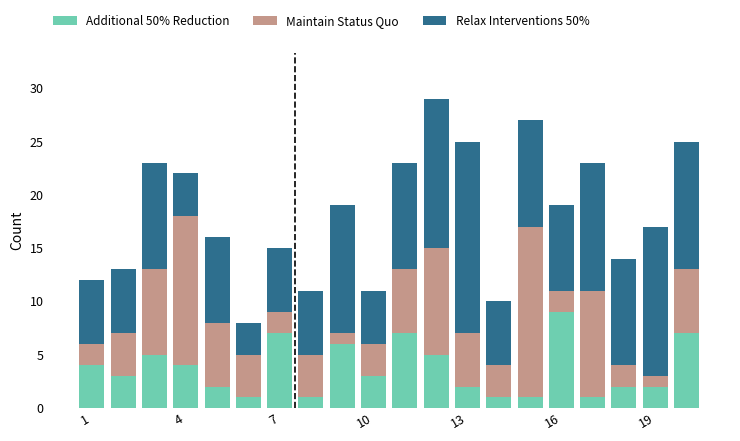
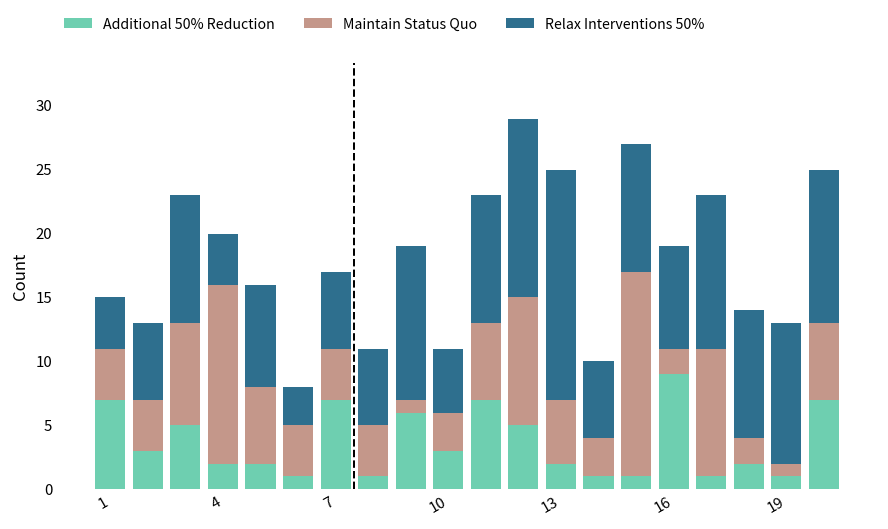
  {
    "Additional 50% Reduction": {
-     "1": 4,
-     "4": 4,
+     "1": 7,
+     "4": 2,
      "7": 7,
      "10": 3,
      "13": 2,
      "16": 9,
-     "19": 2
+     "19": 1
    },
    "Maintain Status Quo": {
-     "1": 2,
+     "1": 4,
      "4": 14,
-     "7": 2,
+     "7": 4,
      "10": 3,
      "13": 5,
      "16": 2,
      "19": 1
    },
    "Relax Interventions 50%": {
-     "1": 6,
+     "1": 4,
      "4": 4,
      "7": 6,
      "10": 5,
      "13": 18,
      "16": 8,
-     "19": 14
+     "19": 11
    }
  }
